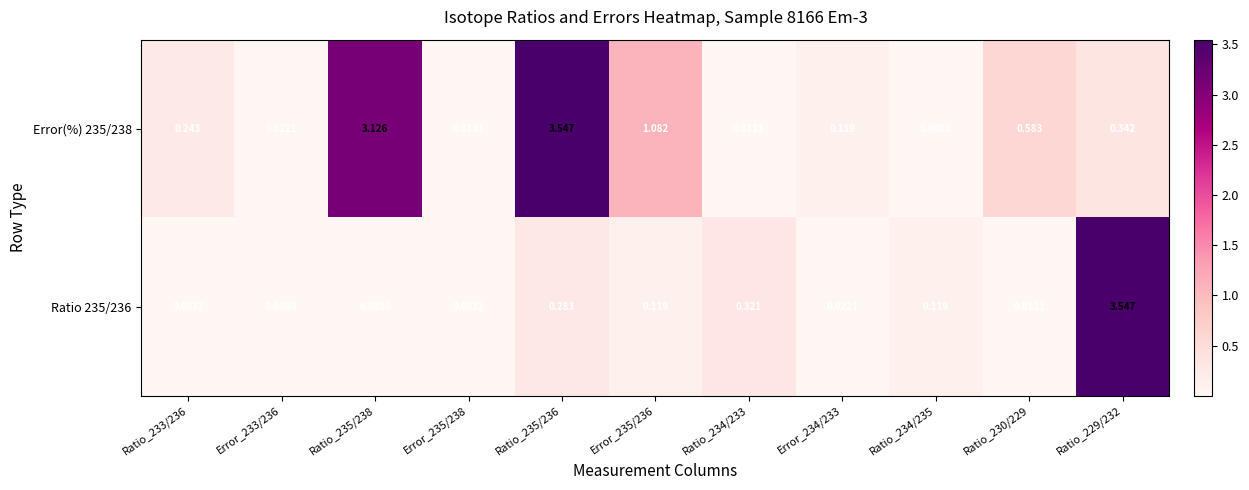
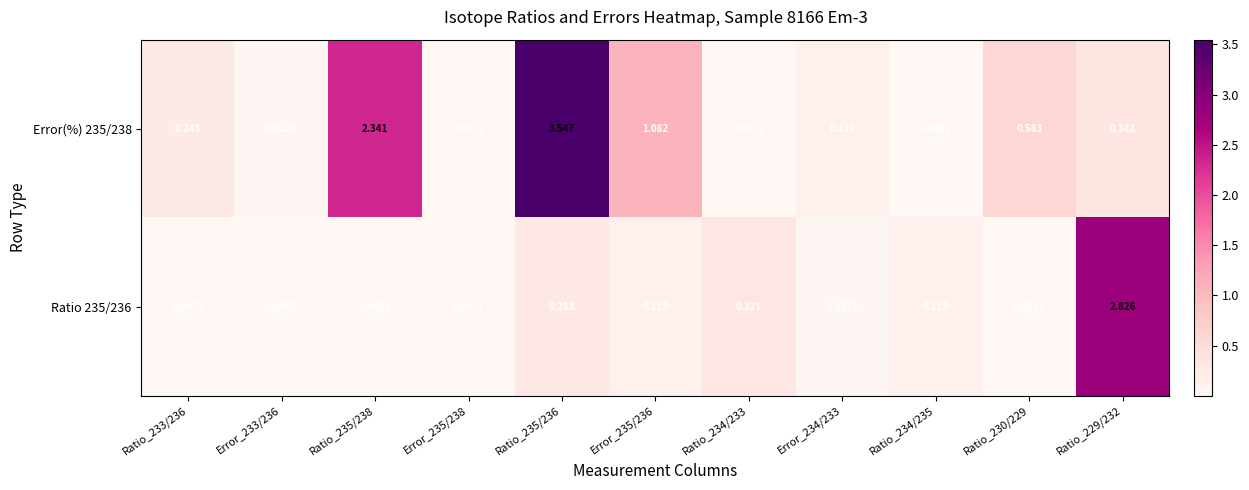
  {
    "Error(%) 235/238": {
-     "Ratio_235/238": 3.126,
+     "Ratio_235/238": 2.341,
      "Ratio_235/236": 3.547,
      "Error_235/236": 1.082
    },
    "Ratio 235/236": {
-     "Ratio_229/232": 3.547
+     "Ratio_229/232": 2.826
    }
  }
